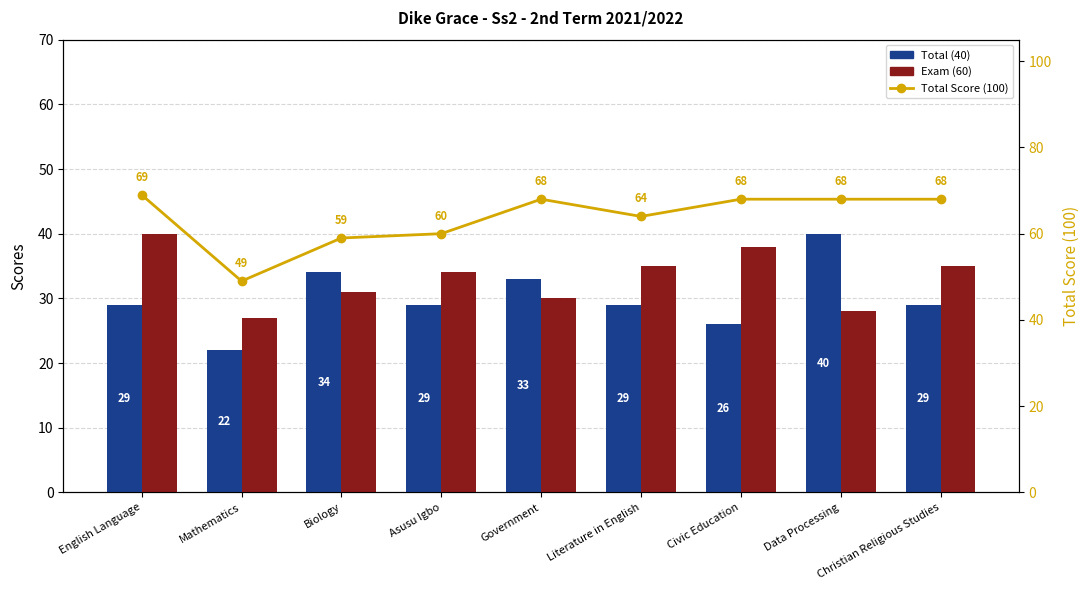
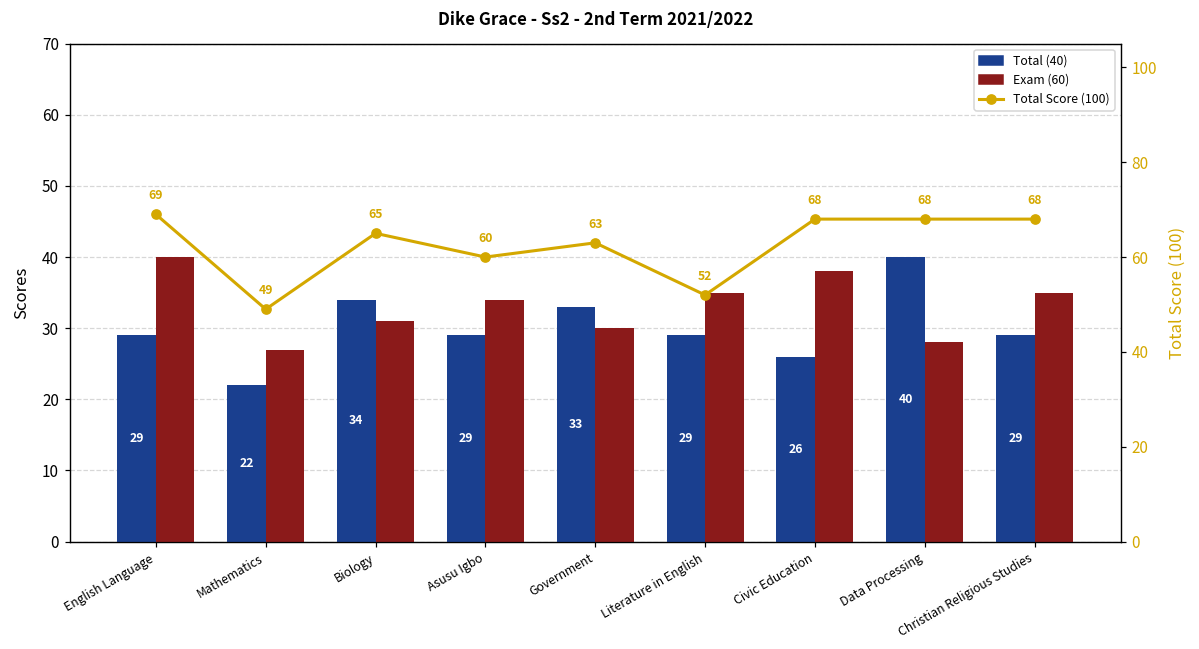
  {
    "Total (40)": {
      "English Language": 29,
      "Mathematics": 22,
      "Biology": 34,
      "Asusu Igbo": 29,
      "Government": 33,
      "Literature in English": 29,
      "Civic Education": 26,
      "Data Processing": 40,
      "Christian Religious Studies": 29
    },
    "Total Score (100)": {
      "English Language": 69,
      "Mathematics": 49,
-     "Biology": 59,
+     "Biology": 65,
      "Asusu Igbo": 60,
-     "Government": 68,
-     "Literature in English": 64,
+     "Government": 63,
+     "Literature in English": 52,
      "Civic Education": 68,
      "Data Processing": 68,
      "Christian Religious Studies": 68
    }
  }
